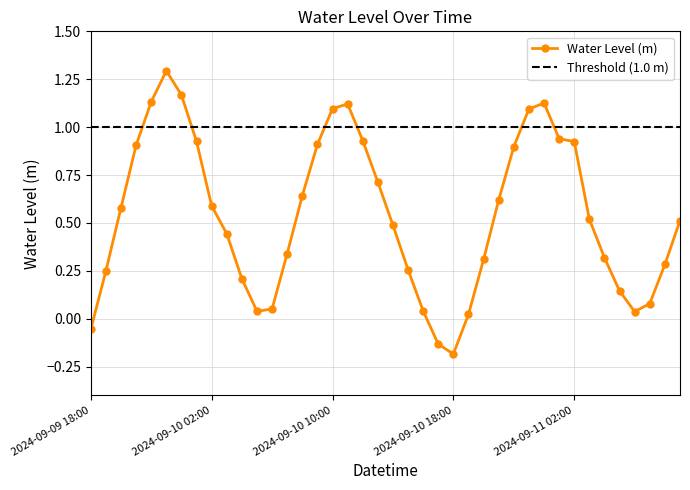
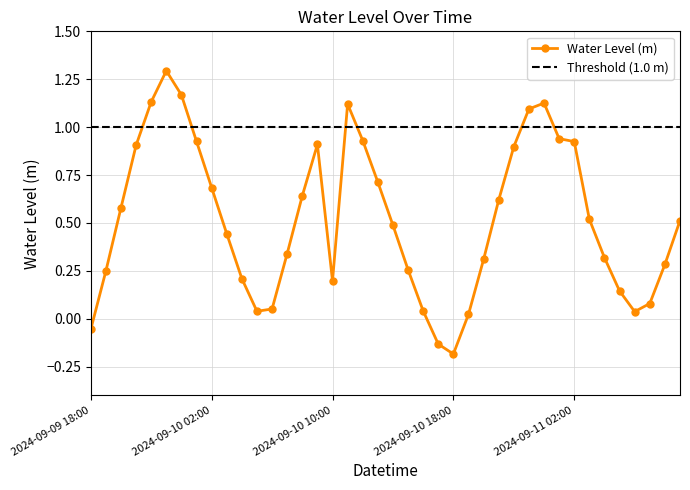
  {
    "2024-09-09 18:00": -0.06,
-   "2024-09-10 02:00": 0.59,
-   "2024-09-10 10:00": 1.10,
+   "2024-09-10 02:00": 0.68,
+   "2024-09-10 10:00": 0.20,
    "2024-09-10 18:00": -0.18,
    "2024-09-11 02:00": 0.92
  }
